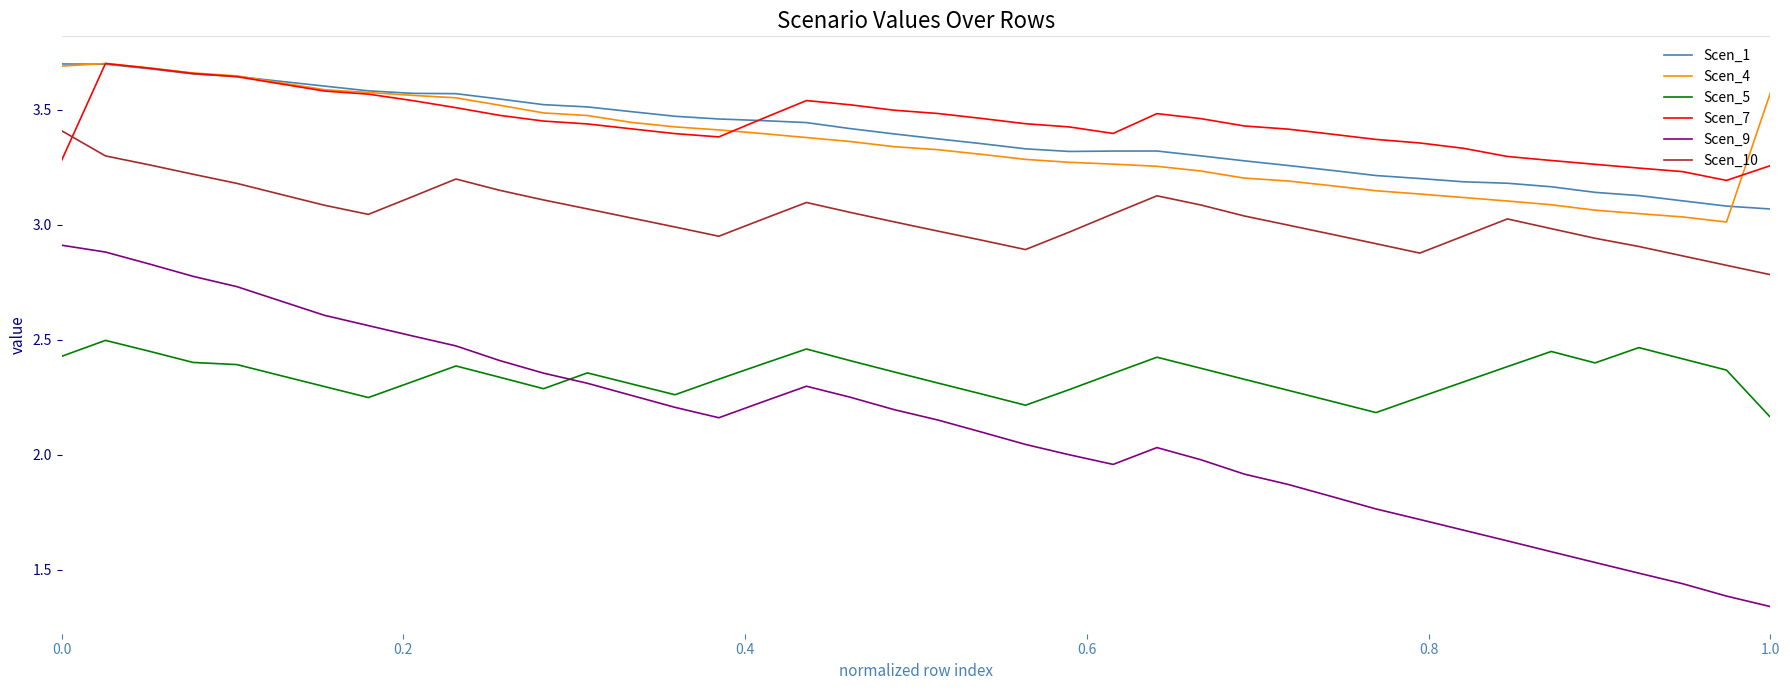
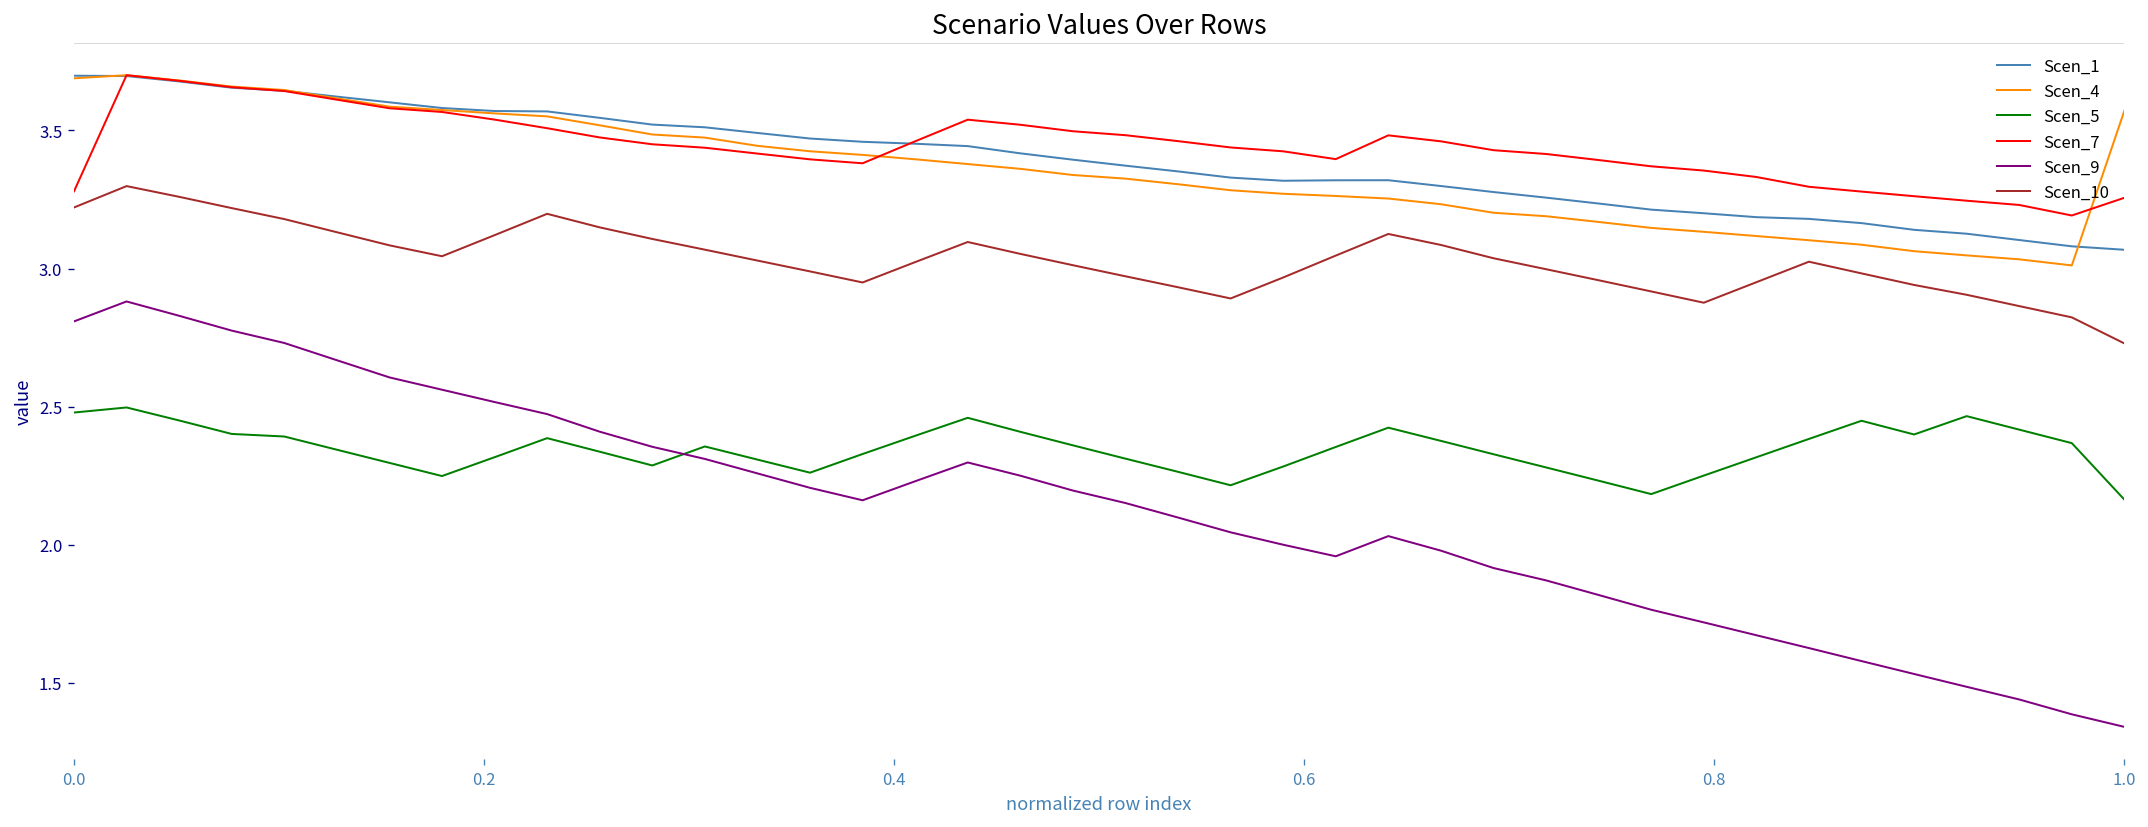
  {
    "Scen_1": {
      "1.0": 3.07
    },
    "Scen_4": {
      "1.0": 3.57
    },
    "Scen_5": {
-     "0.0": 2.43,
+     "0.0": 2.48,
      "1.0": 2.16
    },
    "Scen_7": {
      "0.0": 3.28,
      "1.0": 3.26
    },
    "Scen_9": {
-     "0.0": 2.91,
+     "0.0": 2.81,
      "1.0": 1.34
    },
    "Scen_10": {
-     "0.0": 3.41,
-     "1.0": 2.78
+     "0.0": 3.22,
+     "1.0": 2.73
    }
  }
